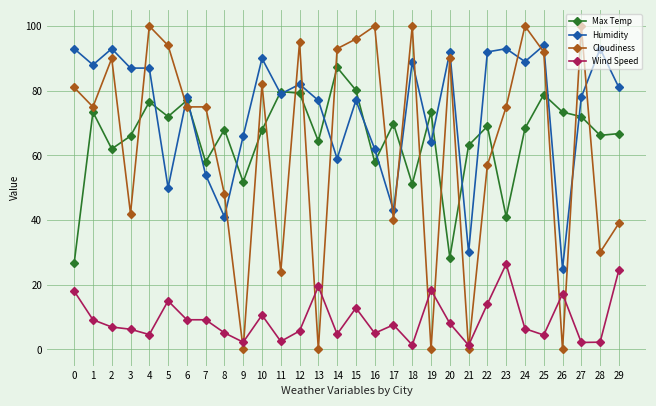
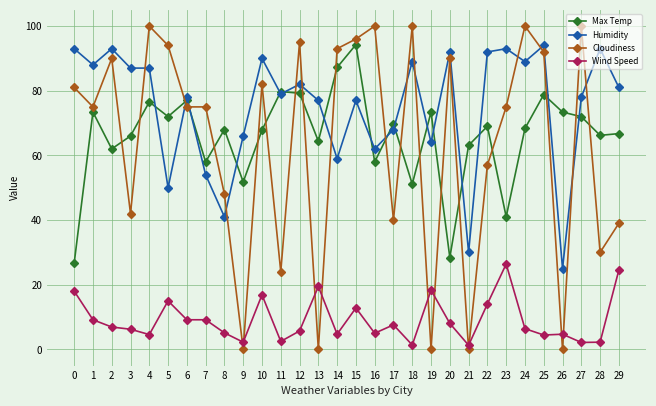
  {
    "Max Temp": {
      "0": 27,
      "1": 73,
      "2": 62,
      "3": 66,
      "4": 77,
      "5": 72,
      "6": 77,
      "7": 58,
      "8": 68,
      "9": 52,
      "10": 68,
      "12": 79,
      "13": 64,
      "14": 87,
-     "15": 80,
+     "15": 94,
      "16": 58,
      "17": 70,
      "18": 51,
      "19": 73,
      "20": 28,
      "21": 63,
      "22": 69,
      "23": 41,
      "24": 68,
      "25": 79,
      "26": 73,
      "27": 72,
      "28": 66,
      "29": 67
    },
    "Humidity": {
      "0": 93,
      "1": 88,
      "2": 93,
      "3": 87,
      "4": 87,
      "5": 50,
      "6": 78,
      "7": 54,
      "8": 41,
      "9": 66,
      "10": 90,
      "12": 82,
      "13": 77,
      "14": 59,
      "15": 77,
      "16": 62,
-     "17": 43,
+     "17": 68,
      "18": 89,
      "19": 64,
      "20": 92,
      "21": 30,
      "22": 92,
      "23": 93,
      "24": 89,
      "25": 94,
      "26": 25,
      "27": 78,
      "29": 81
    },
    "Cloudiness": {
      "0": 81,
      "1": 75,
      "2": 90,
      "3": 42,
      "4": 100,
      "5": 94,
      "6": 75,
      "7": 75,
      "8": 48,
      "9": 0,
      "10": 82,
      "11": 24,
      "12": 95,
      "13": 0,
      "14": 93,
      "15": 96,
      "16": 100,
      "17": 40,
      "18": 100,
      "19": 0,
      "20": 90,
      "21": 0,
      "22": 57,
      "23": 75,
      "24": 100,
      "25": 92,
      "26": 0,
      "28": 30,
      "29": 39
    },
    "Wind Speed": {
      "0": 18,
      "1": 9,
      "2": 7,
      "3": 6,
      "4": 5,
      "5": 15,
      "6": 9,
      "7": 9,
      "8": 5,
      "9": 2,
-     "10": 11,
+     "10": 17,
      "11": 2,
      "12": 6,
      "13": 19,
      "14": 5,
      "15": 13,
      "16": 5,
      "17": 8,
      "18": 1,
      "19": 18,
      "20": 8,
      "21": 1,
      "22": 14,
      "23": 26,
      "24": 6,
      "25": 4,
-     "26": 17,
+     "26": 5,
      "27": 2,
      "28": 2,
      "29": 25
    }
  }
